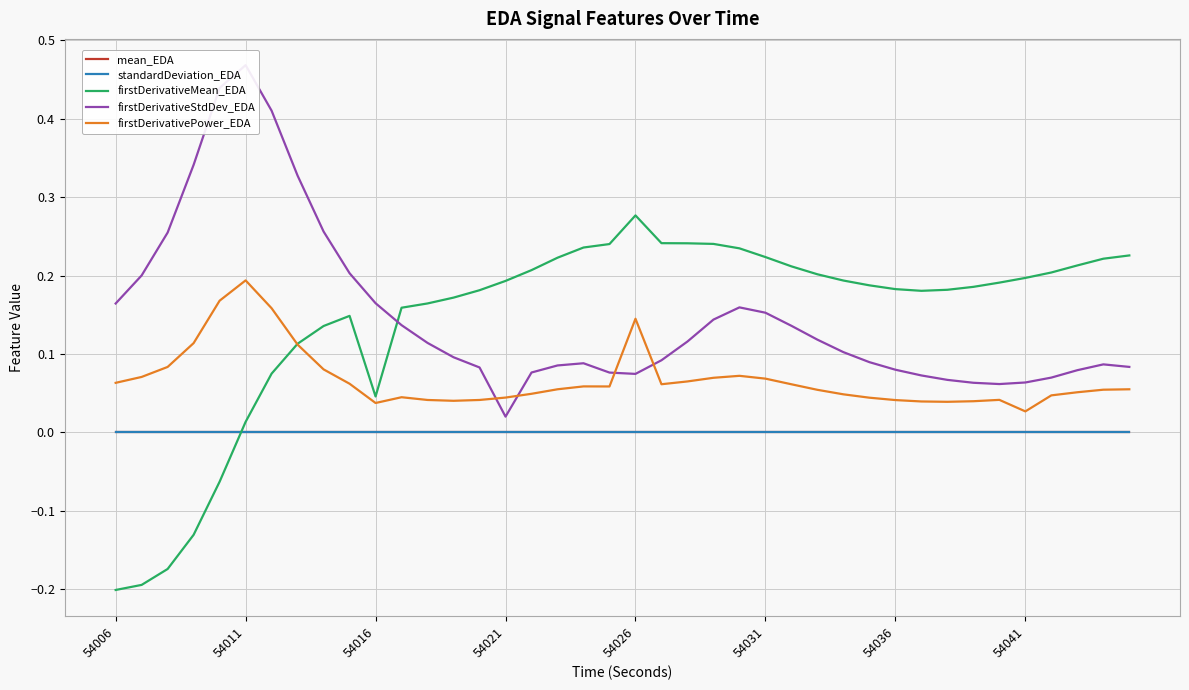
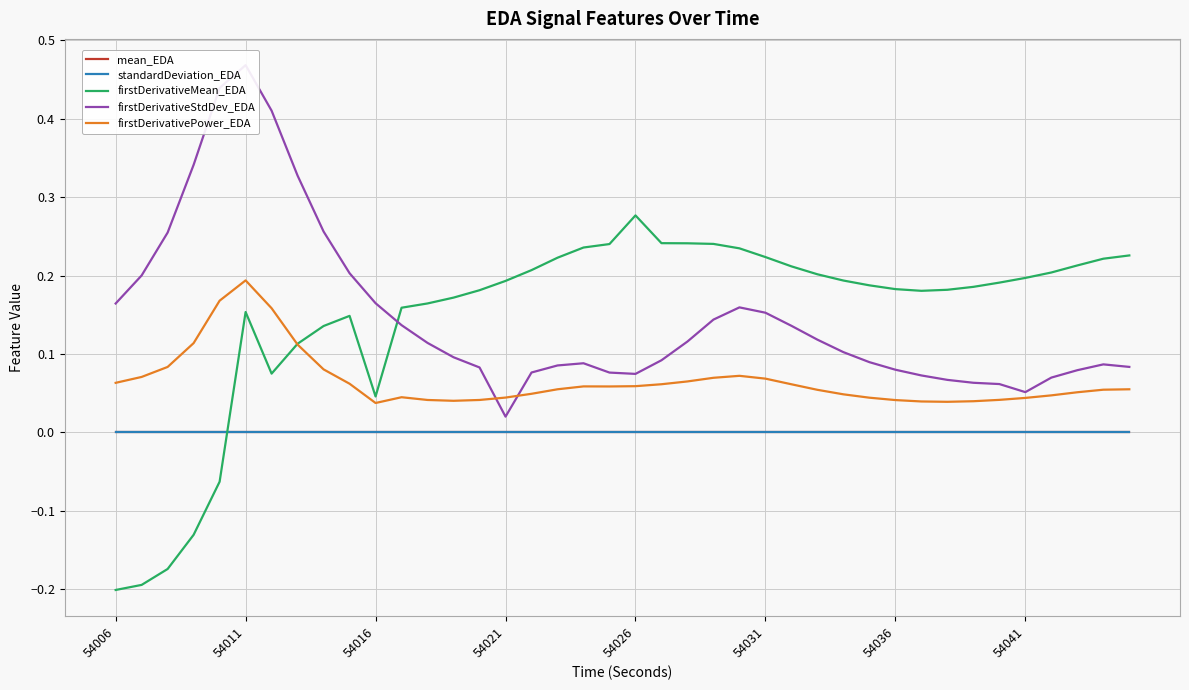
  {
    "standardDeviation_EDA": {
      "54006": 0.00,
      "54011": 0.00,
      "54016": 0.00,
      "54021": 0.00,
      "54026": 0.00,
      "54031": 0.00,
      "54036": 0.00,
      "54041": 0.00
    },
    "firstDerivativeMean_EDA": {
      "54006": -0.20,
-     "54011": 0.01,
+     "54011": 0.15,
      "54016": 0.05,
      "54021": 0.19,
      "54026": 0.28,
      "54031": 0.22,
      "54036": 0.18,
      "54041": 0.20
    },
    "firstDerivativeStdDev_EDA": {
      "54006": 0.16,
      "54016": 0.16,
      "54021": 0.02,
      "54026": 0.07,
      "54031": 0.15,
      "54036": 0.08,
-     "54041": 0.06
+     "54041": 0.05
    },
    "firstDerivativePower_EDA": {
      "54006": 0.06,
      "54011": 0.19,
      "54016": 0.04,
      "54021": 0.04,
-     "54026": 0.14,
+     "54026": 0.06,
      "54031": 0.07,
      "54036": 0.04,
-     "54041": 0.03
+     "54041": 0.04
    }
  }
